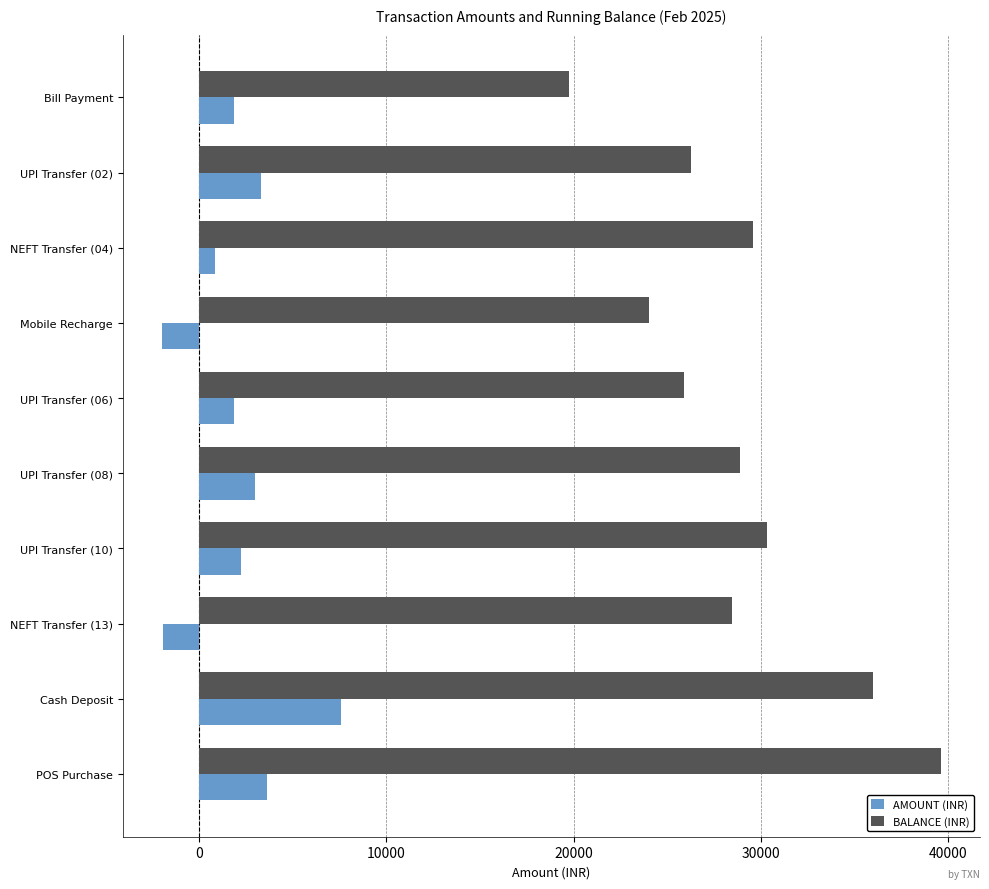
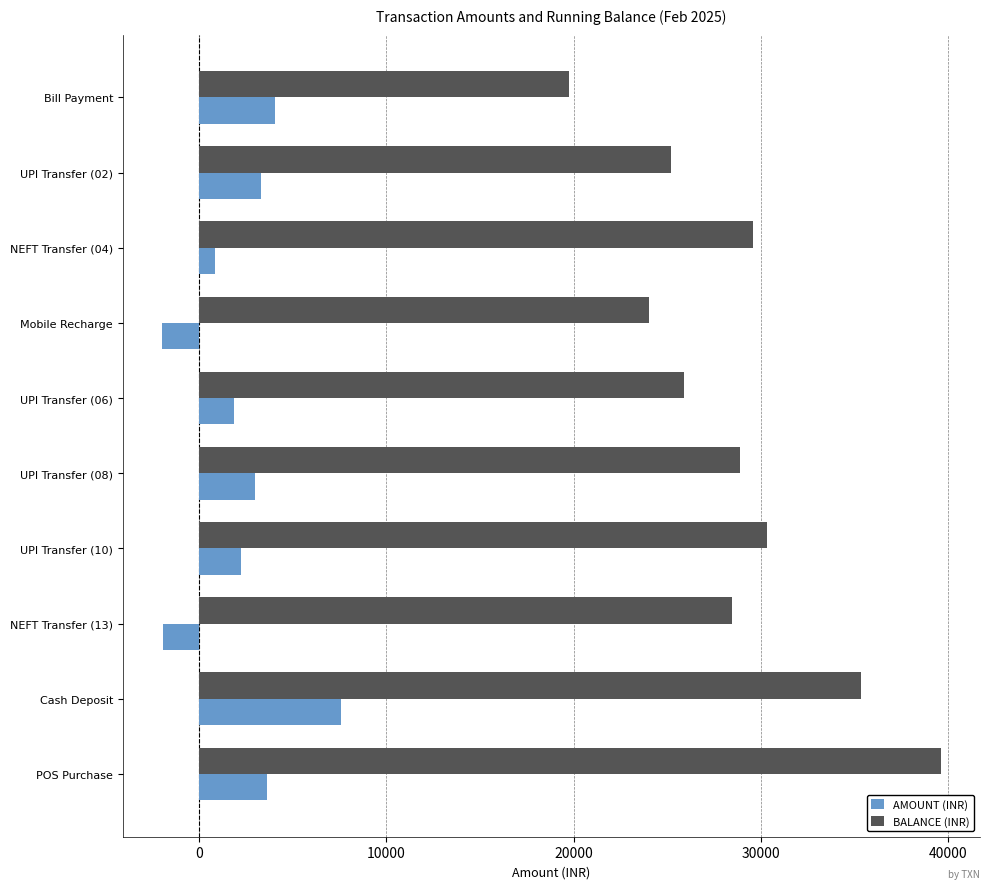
  {
    "AMOUNT (INR)": {
-     "Bill Payment": 1900,
+     "Bill Payment": 4000,
      "UPI Transfer (02)": 3300,
      "NEFT Transfer (04)": 800,
      "Mobile Recharge": -2000,
      "UPI Transfer (06)": 1900,
      "UPI Transfer (08)": 3000,
      "UPI Transfer (10)": 2300,
      "NEFT Transfer (13)": -1900,
      "Cash Deposit": 7600,
      "POS Purchase": 3600
    },
    "BALANCE (INR)": {
      "Bill Payment": 19800,
-     "UPI Transfer (02)": 26300,
+     "UPI Transfer (02)": 25200,
      "NEFT Transfer (04)": 29600,
      "Mobile Recharge": 24000,
      "UPI Transfer (06)": 25900,
      "UPI Transfer (08)": 28900,
      "UPI Transfer (10)": 30300,
      "NEFT Transfer (13)": 28400,
-     "Cash Deposit": 36000,
+     "Cash Deposit": 35300,
      "POS Purchase": 39600
    }
  }
